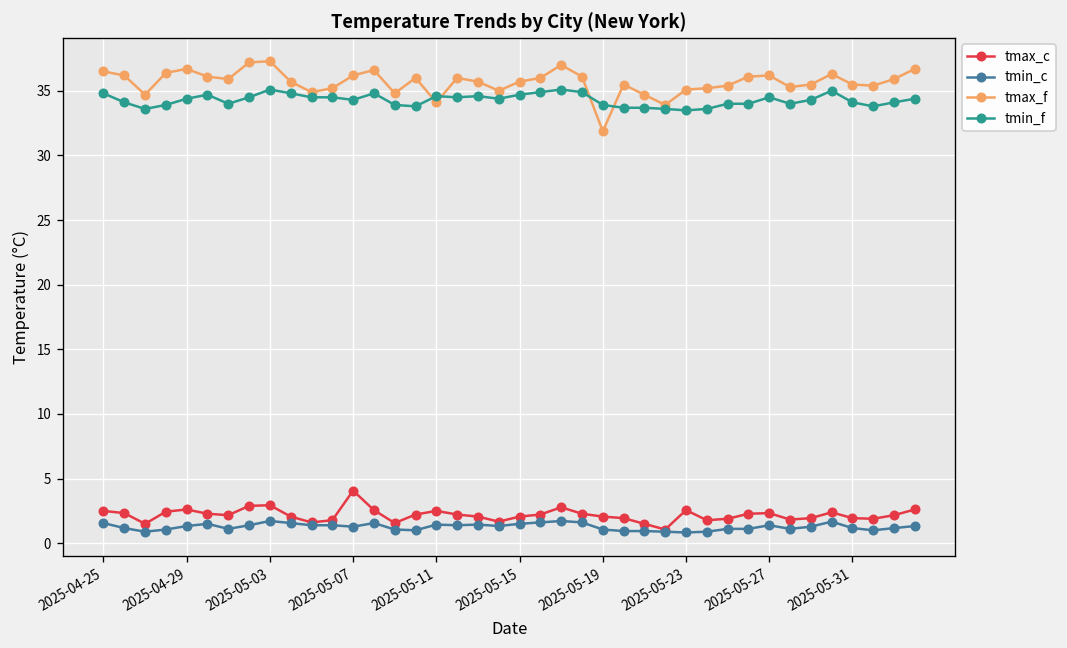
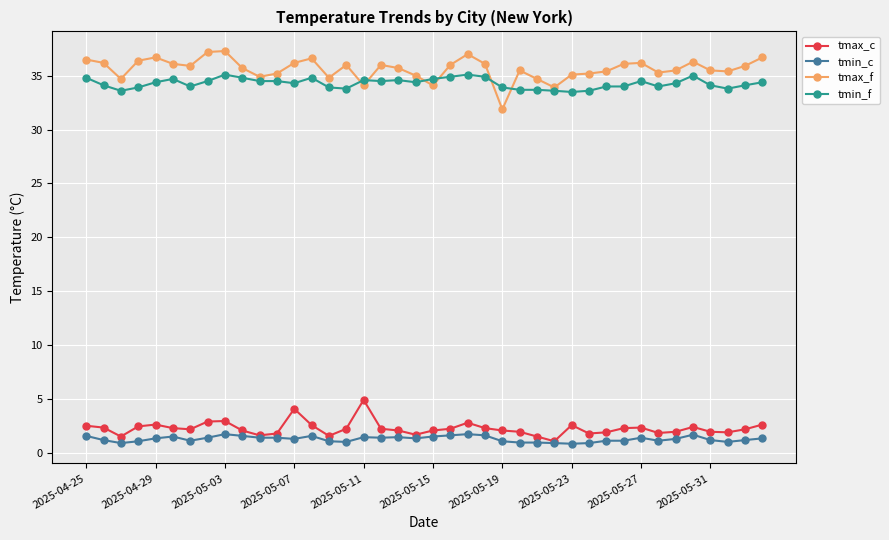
  {
    "tmax_c": {
      "2025-04-25": 2.5,
      "2025-04-29": 2.6,
      "2025-05-03": 2.9,
      "2025-05-07": 4.1,
-     "2025-05-11": 2.5,
+     "2025-05-11": 4.9,
      "2025-05-15": 2.1,
      "2025-05-19": 2.1,
      "2025-05-23": 2.6,
      "2025-05-27": 2.3,
      "2025-05-31": 1.9
    },
    "tmax_f": {
      "2025-04-25": 36.5,
      "2025-04-29": 36.7,
      "2025-05-03": 37.3,
      "2025-05-07": 36.2,
      "2025-05-11": 34.1,
-     "2025-05-15": 35.7,
+     "2025-05-15": 34.1,
      "2025-05-19": 31.9,
      "2025-05-23": 35.1,
      "2025-05-27": 36.2,
      "2025-05-31": 35.5
    }
  }
